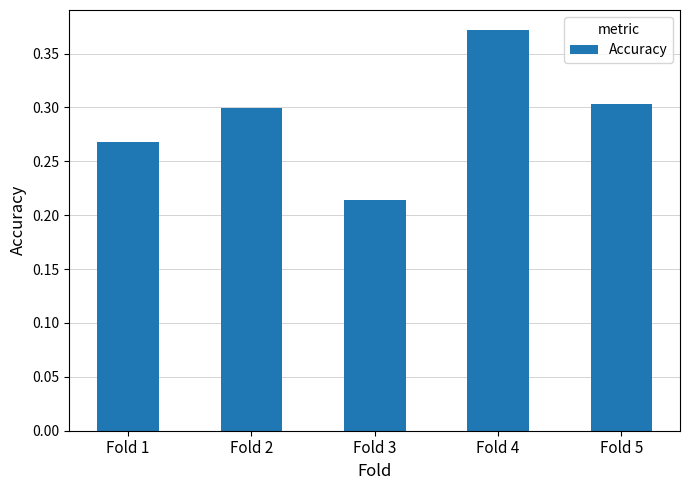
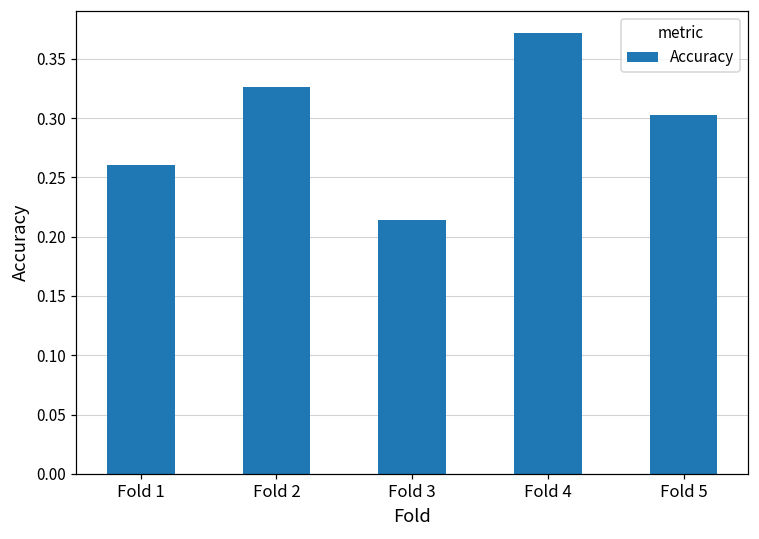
  {
-   "Fold 1": 0.268,
-   "Fold 2": 0.299,
+   "Fold 1": 0.261,
+   "Fold 2": 0.326,
    "Fold 3": 0.214,
    "Fold 4": 0.372,
    "Fold 5": 0.303
  }
